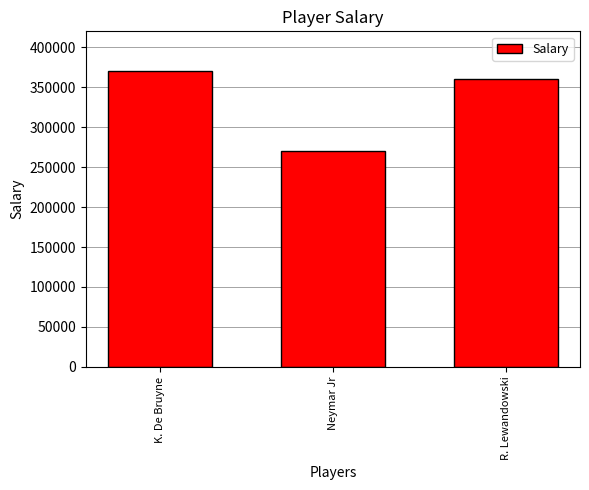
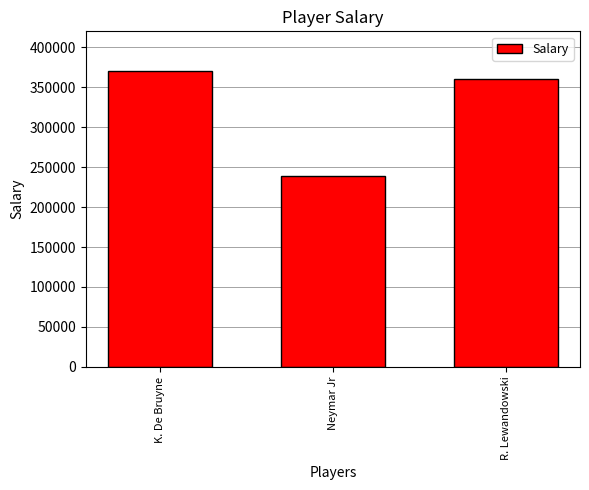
  {
    "K. De Bruyne": 370000,
-   "Neymar Jr": 270000,
+   "Neymar Jr": 240000,
    "R. Lewandowski": 360000
  }
